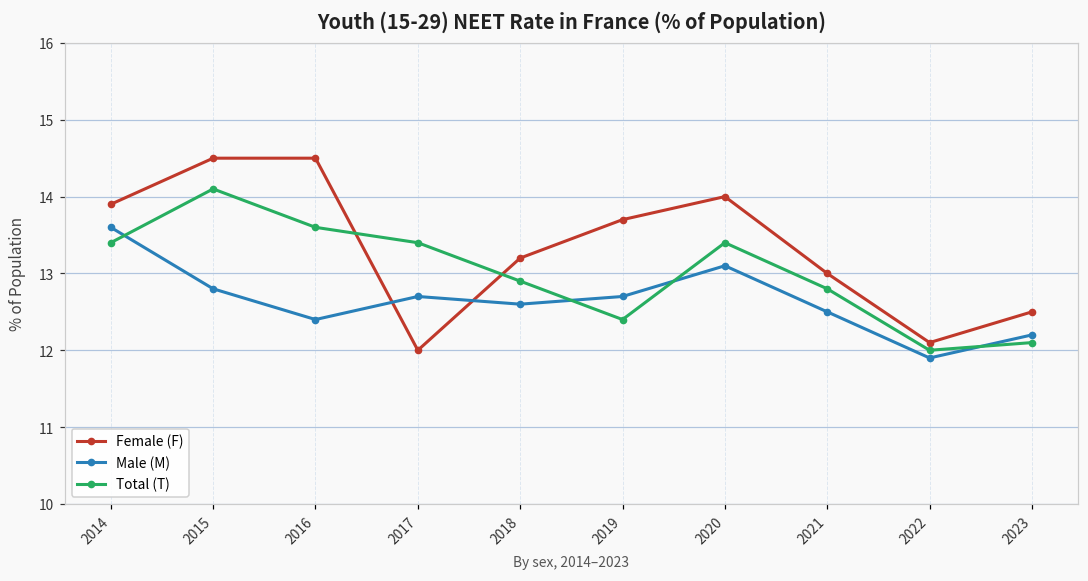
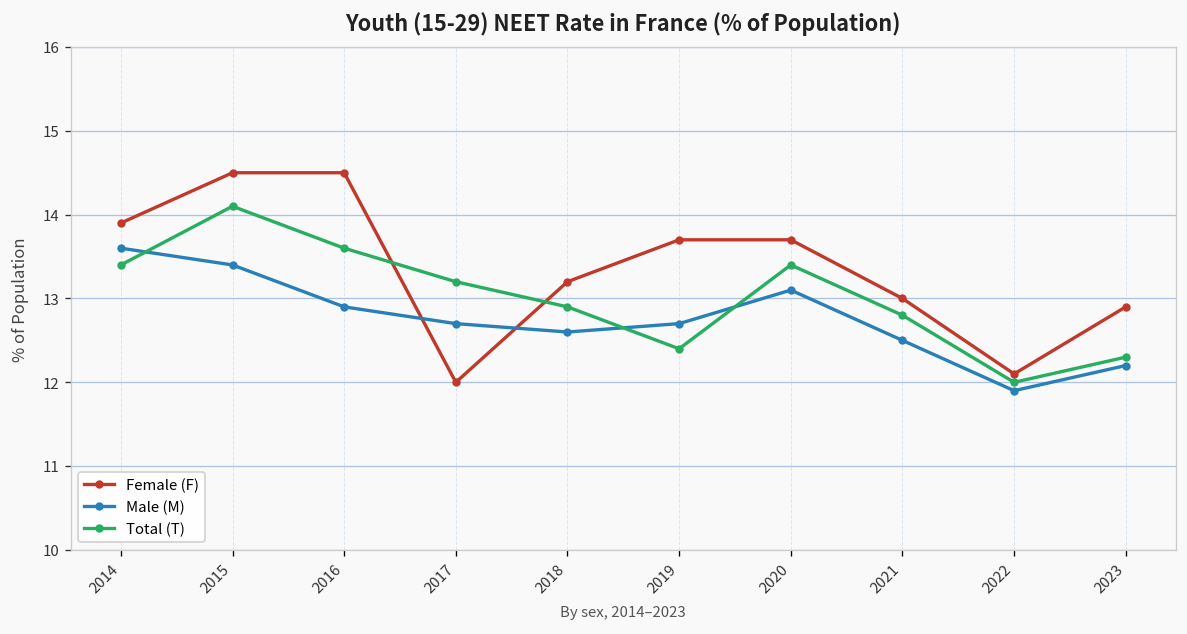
  {
    "Female (F)": {
      "2014": 13.9,
      "2015": 14.5,
      "2016": 14.5,
      "2017": 12.0,
      "2018": 13.2,
      "2019": 13.7,
-     "2020": 14.0,
+     "2020": 13.7,
      "2021": 13.0,
      "2022": 12.1,
-     "2023": 12.5
+     "2023": 12.9
    },
    "Male (M)": {
      "2014": 13.6,
-     "2015": 12.8,
-     "2016": 12.4,
+     "2015": 13.4,
+     "2016": 12.9,
      "2017": 12.7,
      "2018": 12.6,
      "2019": 12.7,
      "2020": 13.1,
      "2021": 12.5,
      "2022": 11.9,
      "2023": 12.2
    },
    "Total (T)": {
      "2014": 13.4,
      "2015": 14.1,
      "2016": 13.6,
-     "2017": 13.4,
+     "2017": 13.2,
      "2018": 12.9,
      "2019": 12.4,
      "2020": 13.4,
      "2021": 12.8,
      "2022": 12.0,
-     "2023": 12.1
+     "2023": 12.3
    }
  }
